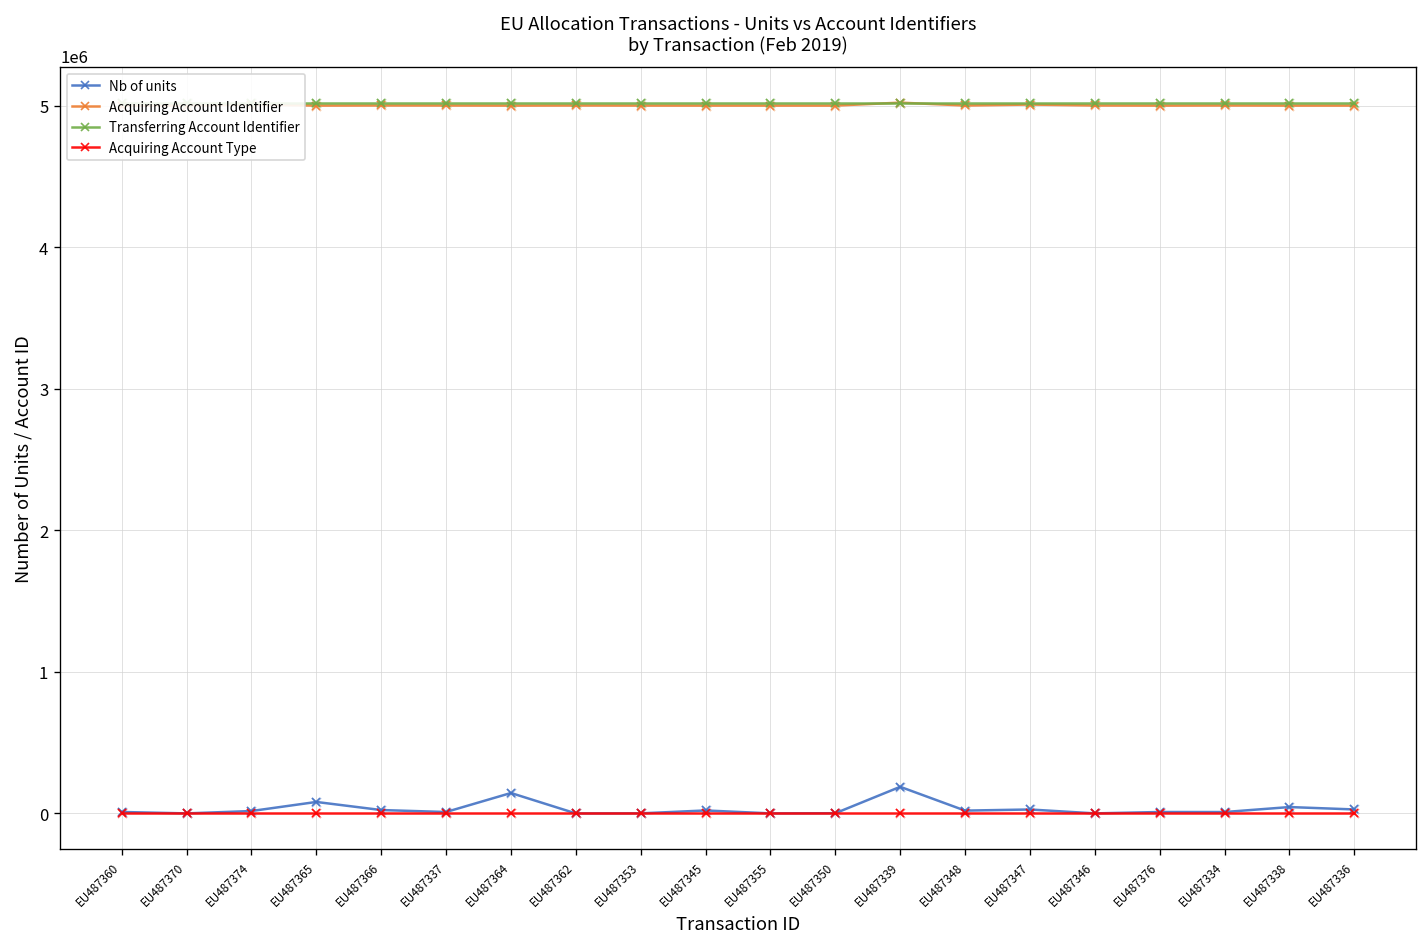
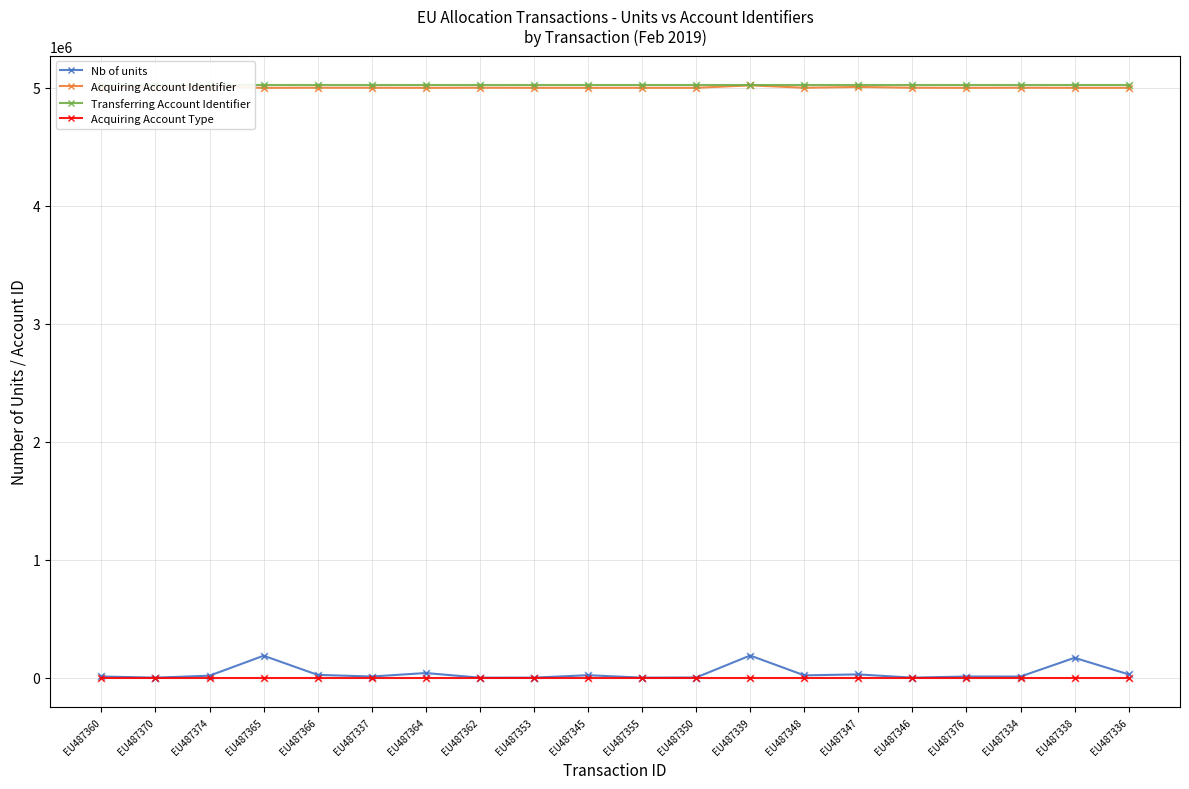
  {
    "Nb of units": {
-     "EU487365": 80000,
+     "EU487365": 190000,
      "EU487366": 20000,
-     "EU487364": 140000,
+     "EU487364": 40000,
      "EU487339": 190000,
      "EU487347": 30000,
-     "EU487338": 50000,
+     "EU487338": 170000,
      "EU487336": 30000
    },
    "Acquiring Account Type": {
      "EU487365": 0,
      "EU487366": 0,
      "EU487364": 0,
      "EU487339": 0,
      "EU487347": 0,
      "EU487338": 0,
      "EU487336": 0
    }
  }
